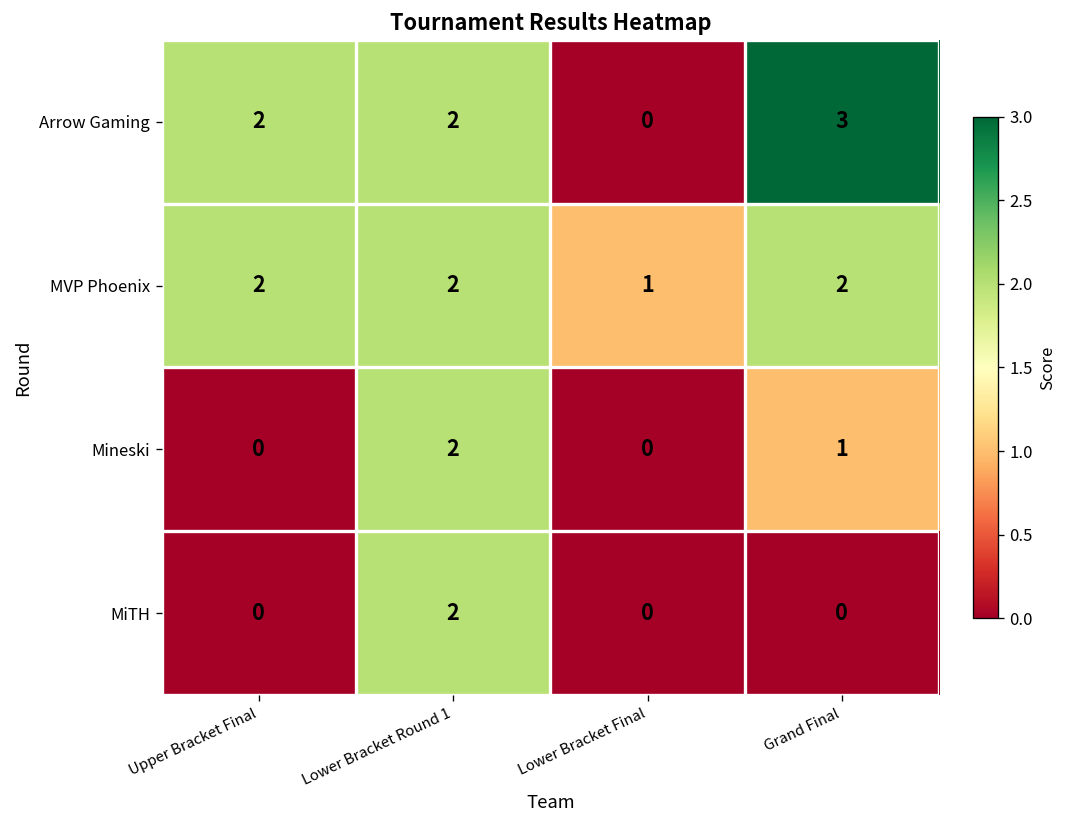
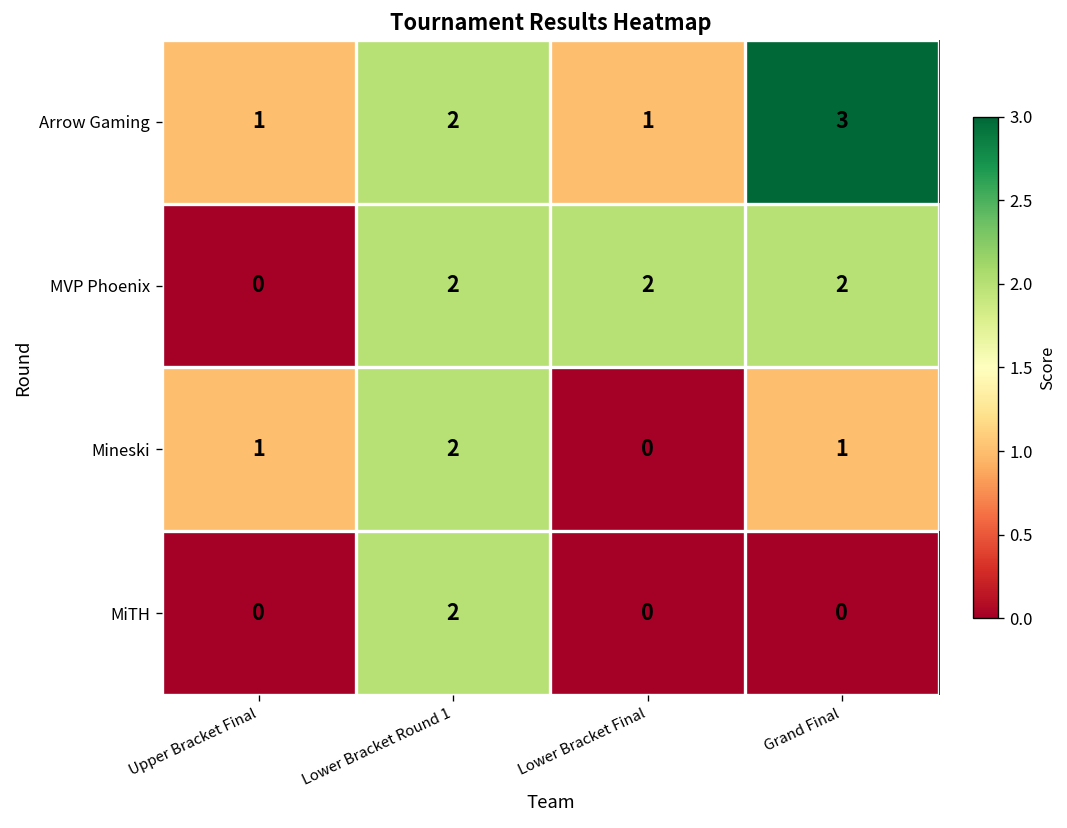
  {
    "Arrow Gaming": {
-     "Upper Bracket Final": 2,
+     "Upper Bracket Final": 1,
      "Lower Bracket Round 1": 2,
-     "Lower Bracket Final": 0,
+     "Lower Bracket Final": 1,
      "Grand Final": 3
    },
    "MVP Phoenix": {
-     "Upper Bracket Final": 2,
+     "Upper Bracket Final": 0,
      "Lower Bracket Round 1": 2,
-     "Lower Bracket Final": 1,
+     "Lower Bracket Final": 2,
      "Grand Final": 2
    },
    "Mineski": {
-     "Upper Bracket Final": 0,
+     "Upper Bracket Final": 1,
      "Lower Bracket Round 1": 2,
      "Lower Bracket Final": 0,
      "Grand Final": 1
    },
    "MiTH": {
      "Upper Bracket Final": 0,
      "Lower Bracket Round 1": 2,
      "Lower Bracket Final": 0,
      "Grand Final": 0
    }
  }
